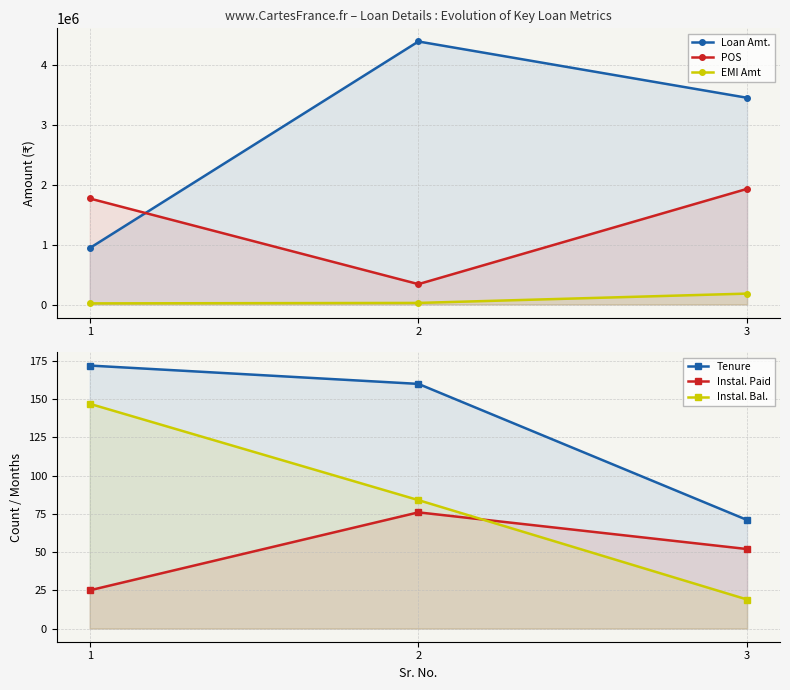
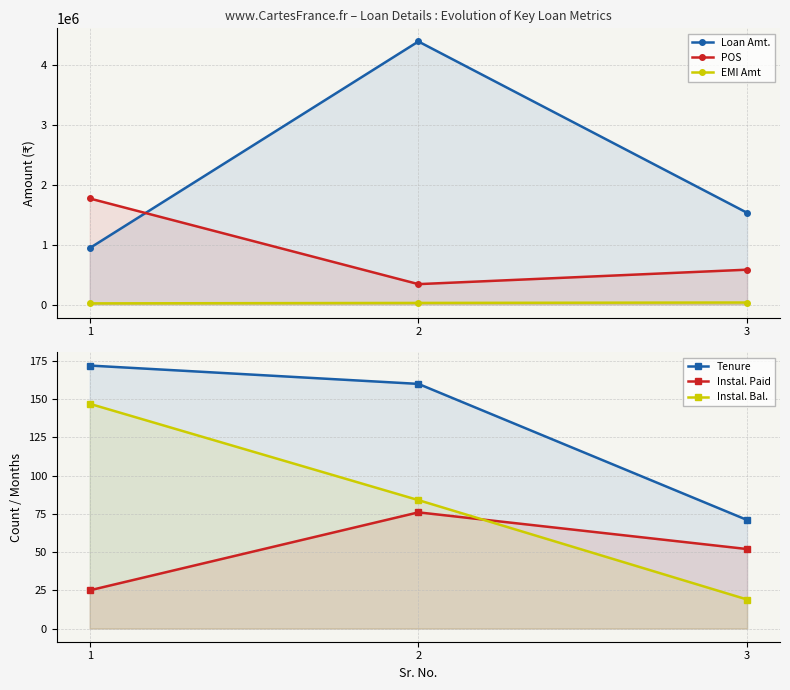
  {
    "www.CartesFrance.fr – Loan Details : Evolution of Key Loan Metrics": {
      "Loan Amt.": {
        "1": 900000,
        "2": 4400000,
-       "3": 3500000
+       "3": 1500000
      },
      "POS": {
        "1": 1800000,
        "2": 300000,
-       "3": 1900000
+       "3": 600000
      },
      "EMI Amt": {
        "1": 0,
        "2": 0,
-       "3": 200000
+       "3": 0
      }
    }
  }
